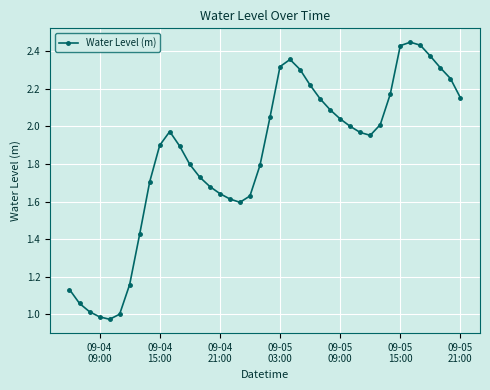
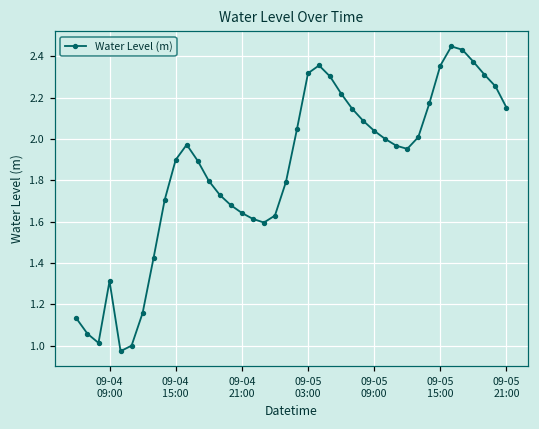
  {
-   "09-04 09:00": 0.99,
+   "09-04 09:00": 1.31,
    "09-04 15:00": 1.90,
    "09-04 21:00": 1.64,
    "09-05 03:00": 2.32,
    "09-05 09:00": 2.04,
-   "09-05 15:00": 2.43,
+   "09-05 15:00": 2.36,
    "09-05 21:00": 2.15
  }
